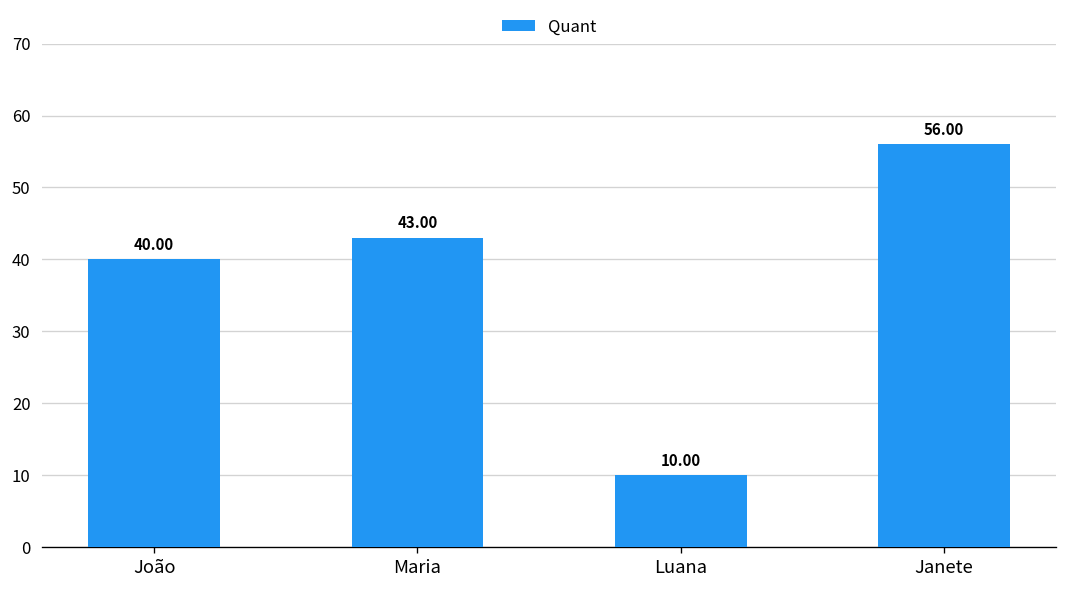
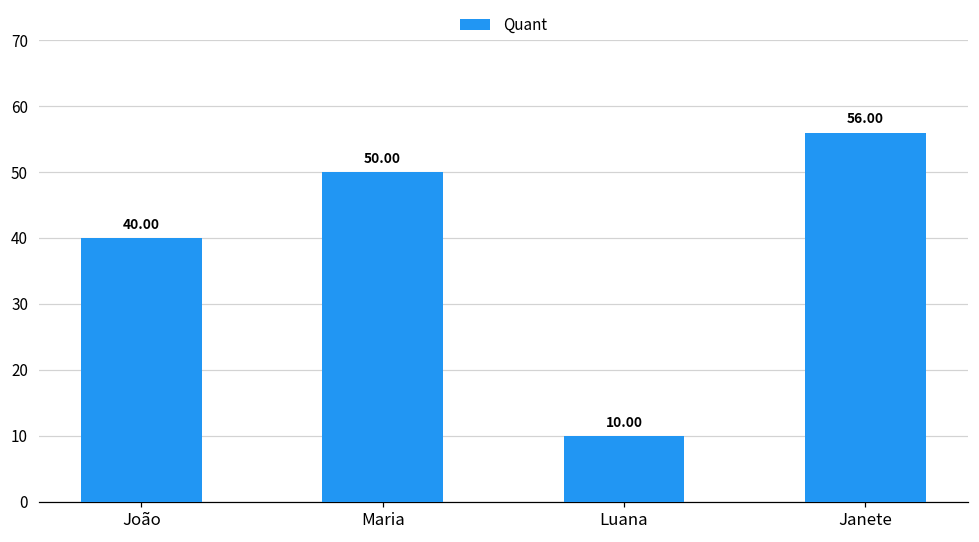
  {
    "João": 40.00,
-   "Maria": 43.00,
+   "Maria": 50.00,
    "Luana": 10.00,
    "Janete": 56.00
  }
